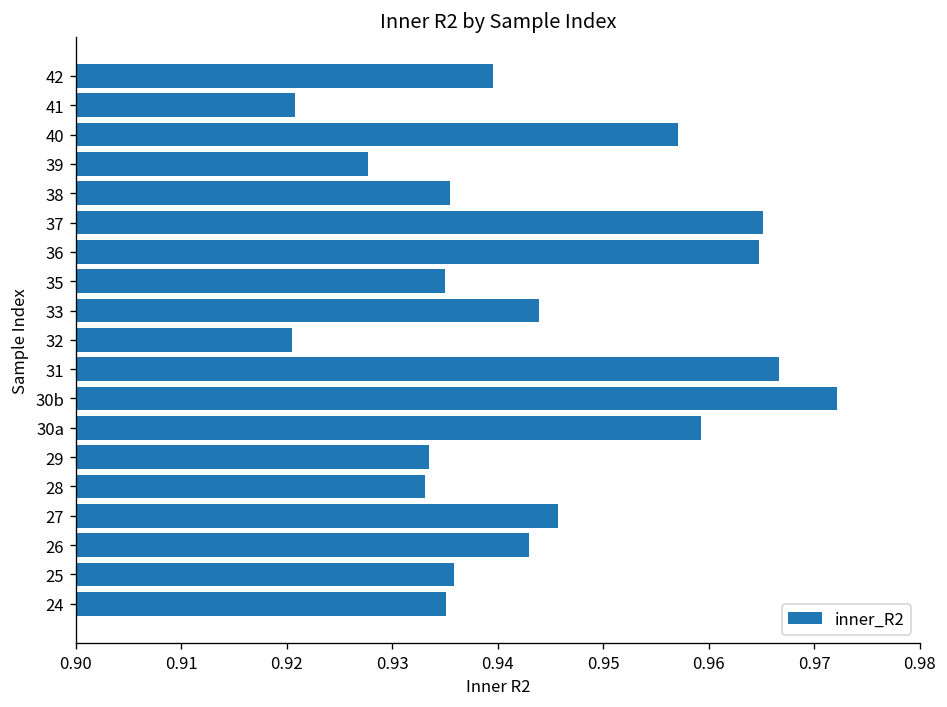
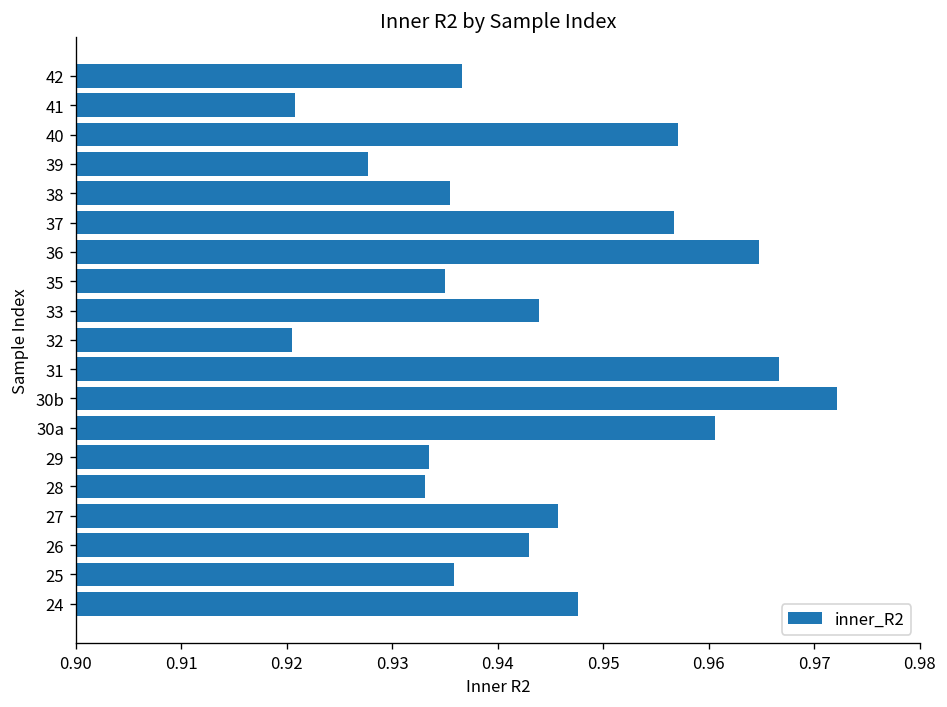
  {
-   "42": 0.940,
+   "42": 0.937,
    "41": 0.921,
    "40": 0.957,
    "39": 0.928,
    "38": 0.935,
-   "37": 0.965,
+   "37": 0.957,
    "36": 0.965,
    "35": 0.935,
    "33": 0.944,
    "32": 0.920,
    "31": 0.967,
    "30b": 0.972,
-   "30a": 0.959,
+   "30a": 0.961,
    "29": 0.933,
    "28": 0.933,
    "27": 0.946,
    "26": 0.943,
    "25": 0.936,
-   "24": 0.935
+   "24": 0.948
  }
